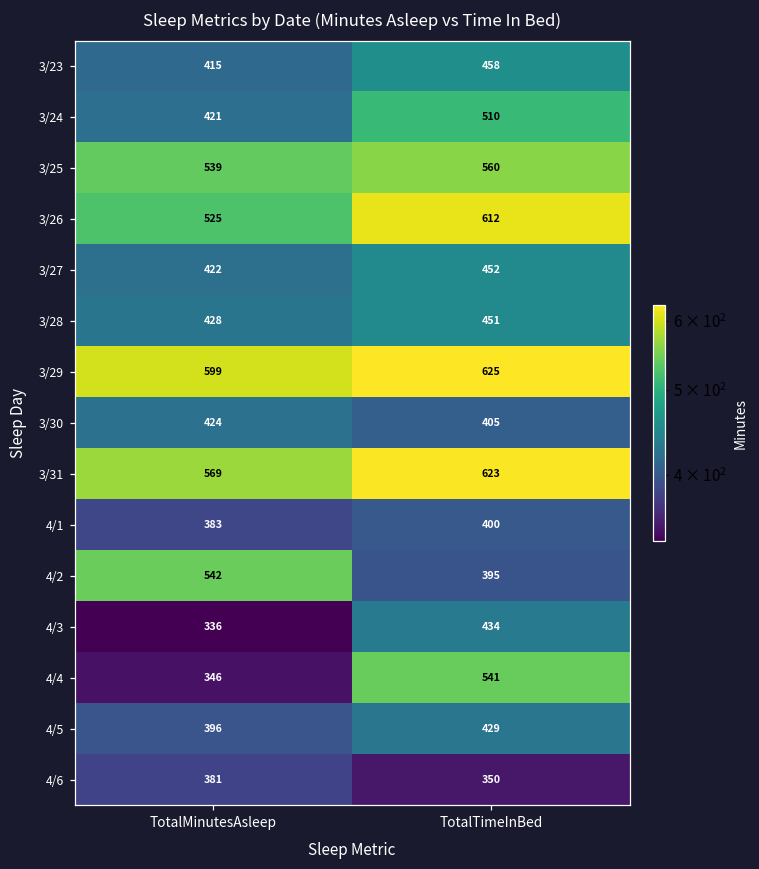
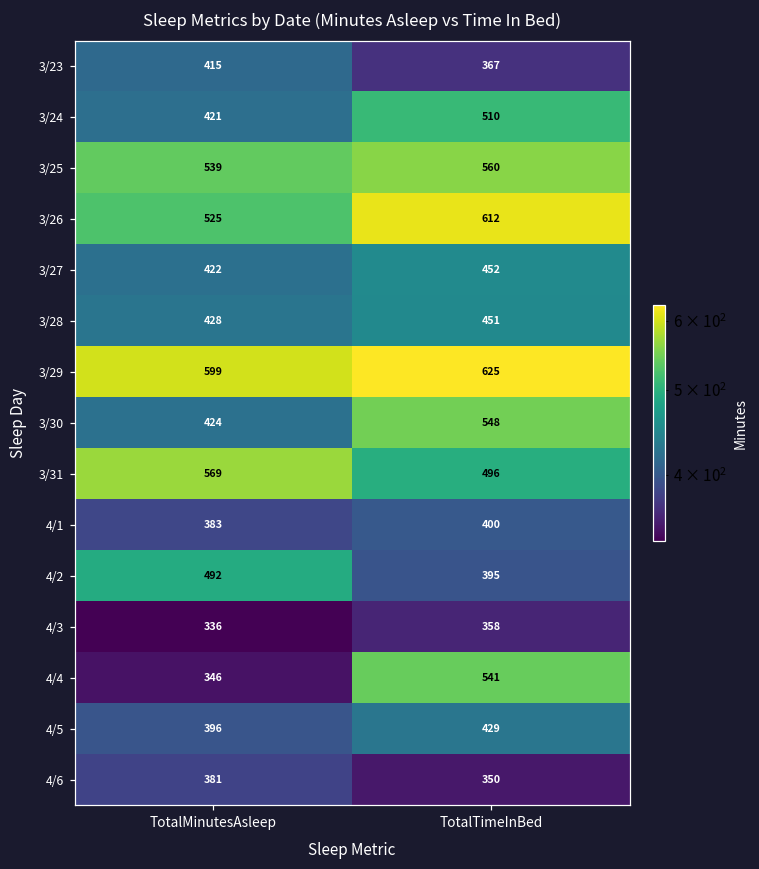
  {
    "3/23": {
      "TotalMinutesAsleep": 415,
-     "TotalTimeInBed": 458
+     "TotalTimeInBed": 367
    },
    "3/24": {
      "TotalMinutesAsleep": 421,
      "TotalTimeInBed": 510
    },
    "3/25": {
      "TotalMinutesAsleep": 539,
      "TotalTimeInBed": 560
    },
    "3/26": {
      "TotalMinutesAsleep": 525,
      "TotalTimeInBed": 612
    },
    "3/27": {
      "TotalMinutesAsleep": 422,
      "TotalTimeInBed": 452
    },
    "3/28": {
      "TotalMinutesAsleep": 428,
      "TotalTimeInBed": 451
    },
    "3/29": {
      "TotalMinutesAsleep": 599,
      "TotalTimeInBed": 625
    },
    "3/30": {
      "TotalMinutesAsleep": 424,
-     "TotalTimeInBed": 405
+     "TotalTimeInBed": 548
    },
    "3/31": {
      "TotalMinutesAsleep": 569,
-     "TotalTimeInBed": 623
+     "TotalTimeInBed": 496
    },
    "4/1": {
      "TotalMinutesAsleep": 383,
      "TotalTimeInBed": 400
    },
    "4/2": {
-     "TotalMinutesAsleep": 542,
+     "TotalMinutesAsleep": 492,
      "TotalTimeInBed": 395
    },
    "4/3": {
      "TotalMinutesAsleep": 336,
-     "TotalTimeInBed": 434
+     "TotalTimeInBed": 358
    },
    "4/4": {
      "TotalMinutesAsleep": 346,
      "TotalTimeInBed": 541
    },
    "4/5": {
      "TotalMinutesAsleep": 396,
      "TotalTimeInBed": 429
    },
    "4/6": {
      "TotalMinutesAsleep": 381,
      "TotalTimeInBed": 350
    }
  }
